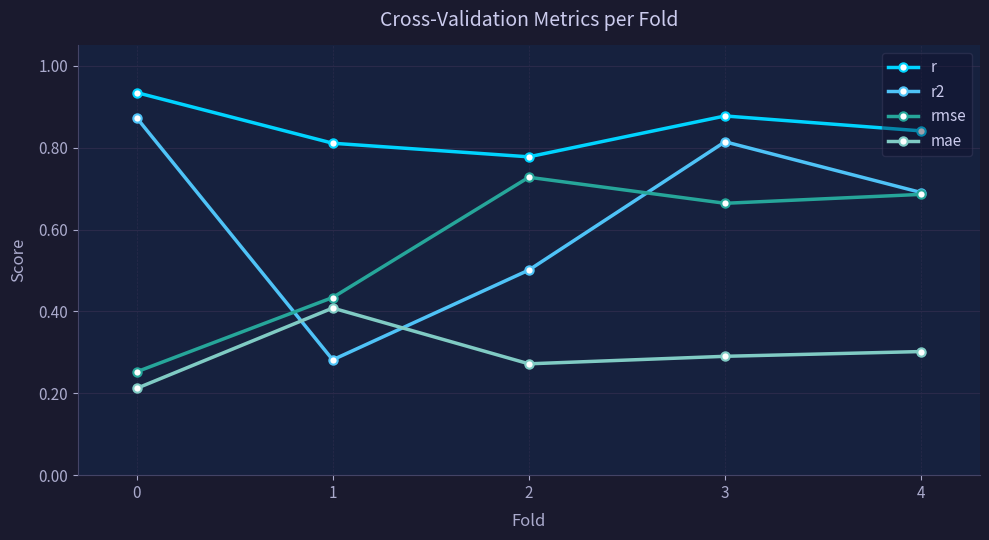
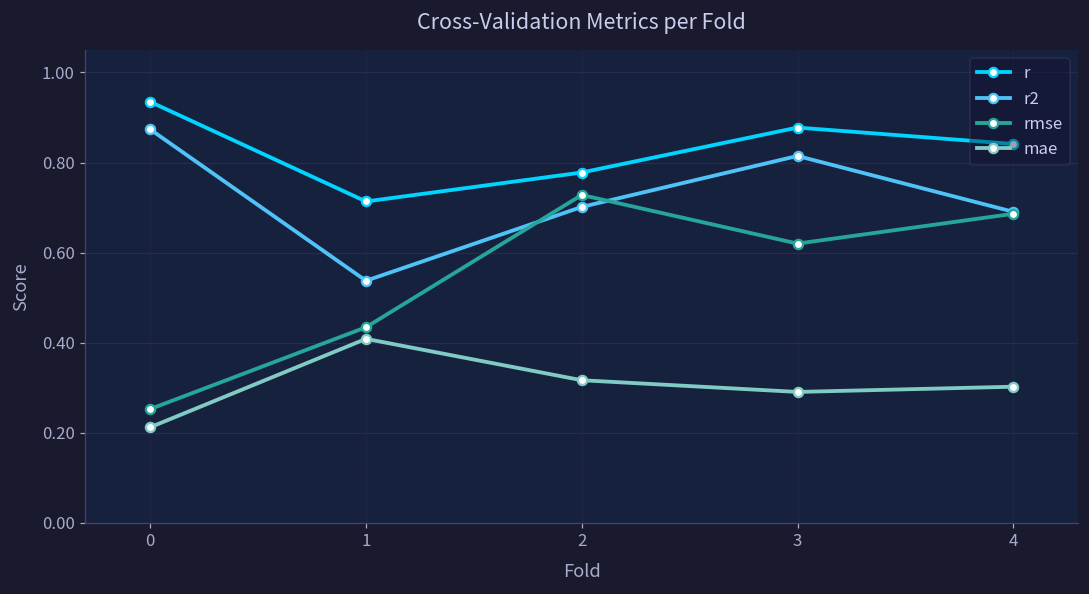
  {
    "r": {
      "0": 0.93,
-     "1": 0.81,
+     "1": 0.71,
      "2": 0.78,
      "3": 0.88
    },
    "r2": {
      "0": 0.87,
-     "1": 0.28,
-     "2": 0.50,
+     "1": 0.54,
+     "2": 0.70,
      "3": 0.81
    },
    "rmse": {
      "0": 0.25,
      "1": 0.43,
      "2": 0.73,
-     "3": 0.66
+     "3": 0.62
    },
    "mae": {
      "0": 0.21,
      "1": 0.41,
-     "2": 0.27,
+     "2": 0.32,
      "3": 0.29,
      "4": 0.30
    }
  }
